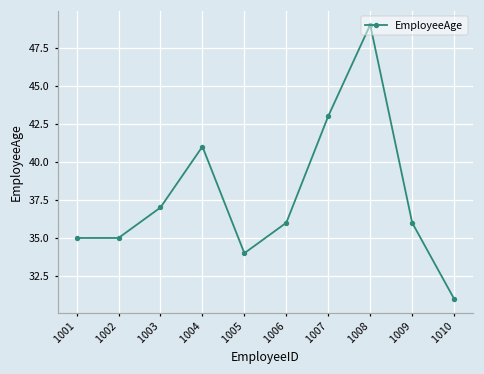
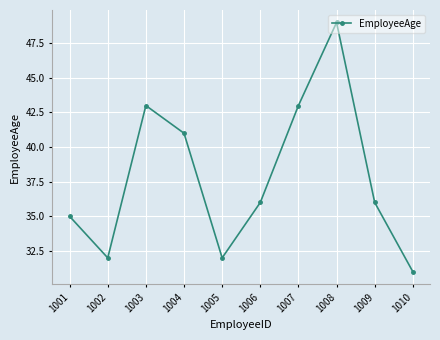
  {
    "1001": 35,
-   "1002": 35,
-   "1003": 37,
+   "1002": 32,
+   "1003": 43,
    "1004": 41,
-   "1005": 34,
+   "1005": 32,
    "1006": 36,
    "1007": 43,
    "1009": 36,
    "1010": 31
  }
